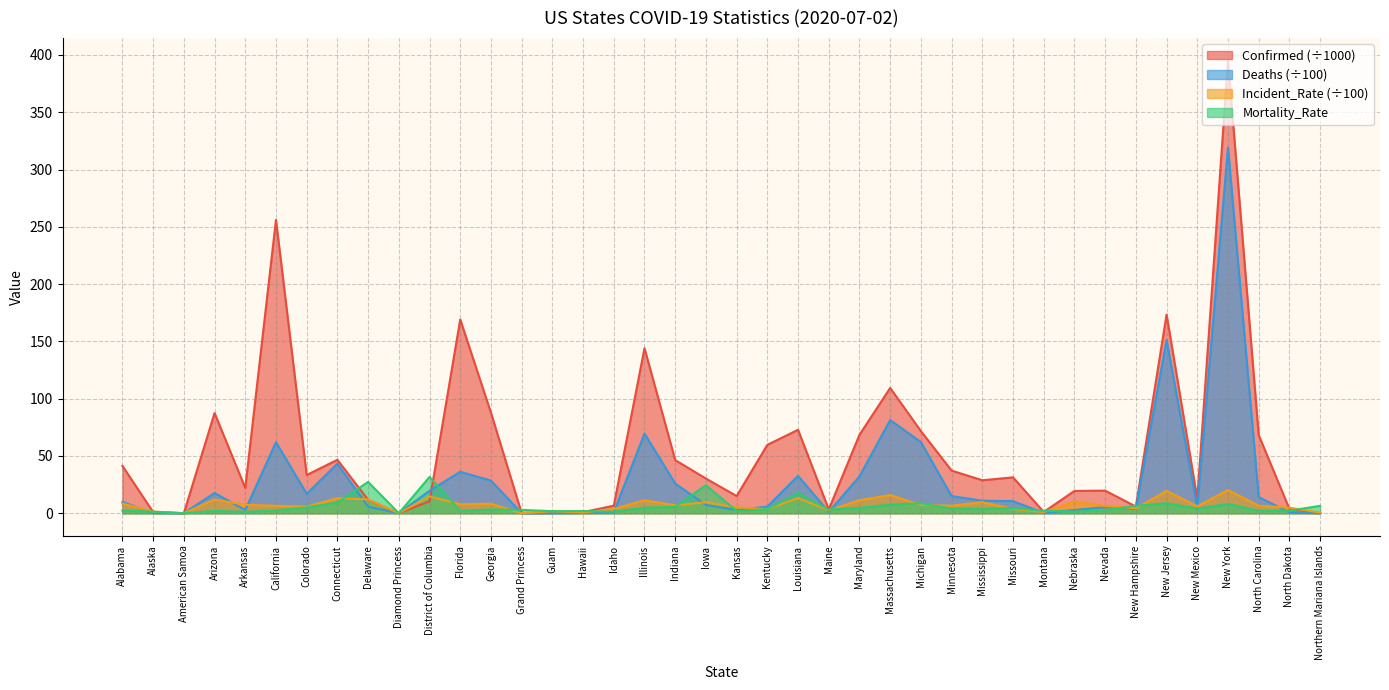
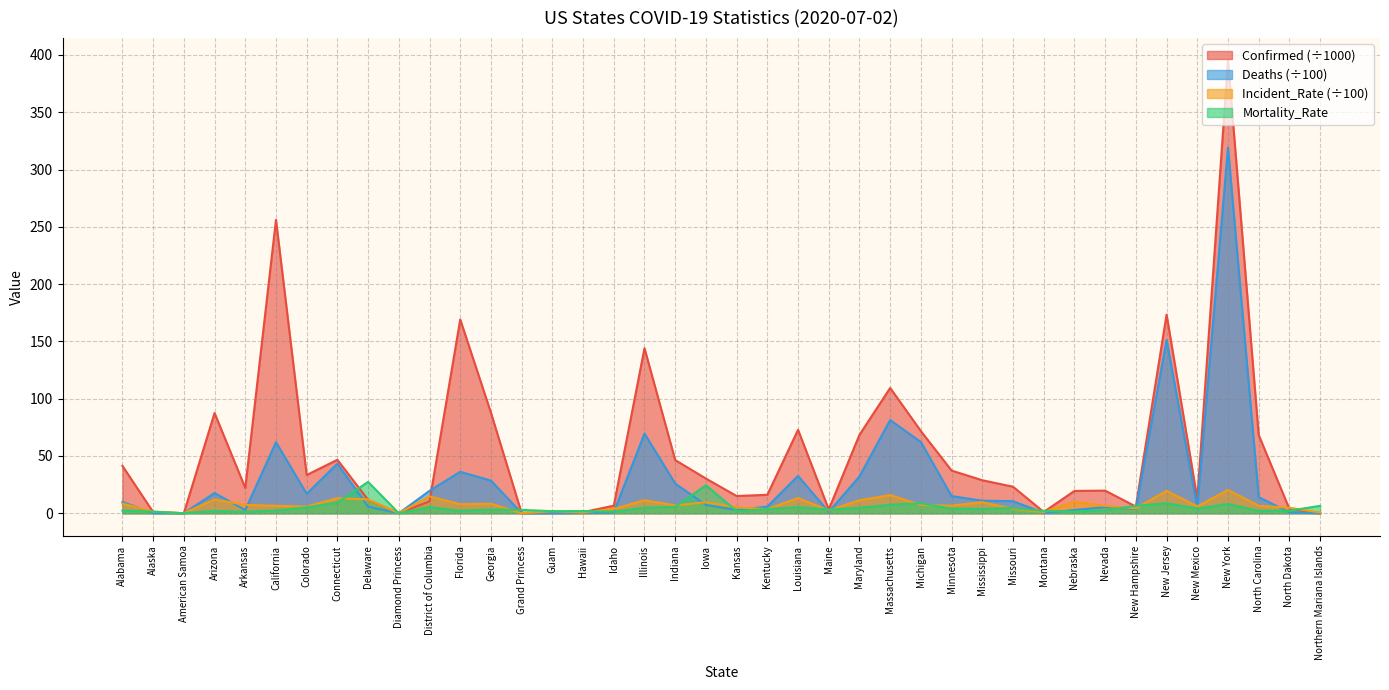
  {
    "Confirmed (÷1000)": {
      "Alabama": 41,
      "Arizona": 87,
      "Arkansas": 22,
      "California": 256,
      "Colorado": 33,
      "Connecticut": 47,
      "District of Columbia": 10,
      "Florida": 169,
      "Georgia": 88,
      "Idaho": 7,
      "Illinois": 144,
      "Indiana": 46,
      "Iowa": 30,
      "Kansas": 15,
-     "Kentucky": 60,
+     "Kentucky": 16,
      "Louisiana": 73,
      "Maryland": 68,
      "Massachusetts": 109,
      "Michigan": 72,
      "Minnesota": 37,
      "Mississippi": 29,
-     "Missouri": 31,
+     "Missouri": 23,
      "Nebraska": 19,
      "Nevada": 20,
      "New Jersey": 173,
      "New Mexico": 13,
      "North Carolina": 68
    },
    "Deaths (÷100)": {
      "Arizona": 18,
      "California": 62,
      "Colorado": 17,
      "Connecticut": 43,
      "Delaware": 6,
      "District of Columbia": 20,
      "Florida": 36,
      "Georgia": 28,
      "Illinois": 70,
      "Indiana": 26,
      "Iowa": 7,
      "Louisiana": 33,
      "Maryland": 32,
      "Massachusetts": 81,
      "Michigan": 62,
      "Minnesota": 15,
      "Missouri": 11,
      "New Jersey": 151,
      "New York": 319,
      "North Carolina": 14
    },
    "Incident_Rate (÷100)": {
      "Arizona": 12,
      "Arkansas": 7,
      "California": 6,
      "Connecticut": 13,
      "District of Columbia": 15,
      "Florida": 8,
      "Georgia": 8,
      "Idaho": 4,
      "Illinois": 11,
      "Iowa": 10,
      "Kansas": 5,
      "Louisiana": 13,
      "Maryland": 11,
      "Massachusetts": 16,
      "Minnesota": 7,
      "Nebraska": 10,
      "New Jersey": 20,
      "New York": 20,
      "North Carolina": 7
    },
    "Mortality_Rate": {
      "Alabama": 2,
      "Arizona": 2,
      "California": 2,
      "Connecticut": 9,
      "Delaware": 27,
-     "District of Columbia": 32,
+     "District of Columbia": 5,
      "Florida": 2,
      "Georgia": 3,
      "Grand Princess": 3,
      "Illinois": 5,
      "Iowa": 24,
-     "Louisiana": 18,
+     "Louisiana": 5,
      "Maryland": 5,
      "Massachusetts": 7,
      "Minnesota": 4,
      "Mississippi": 4,
      "Nevada": 3,
      "New Jersey": 9,
      "New York": 8,
      "North Carolina": 2,
      "Northern Mariana Islands": 6
    }
  }
